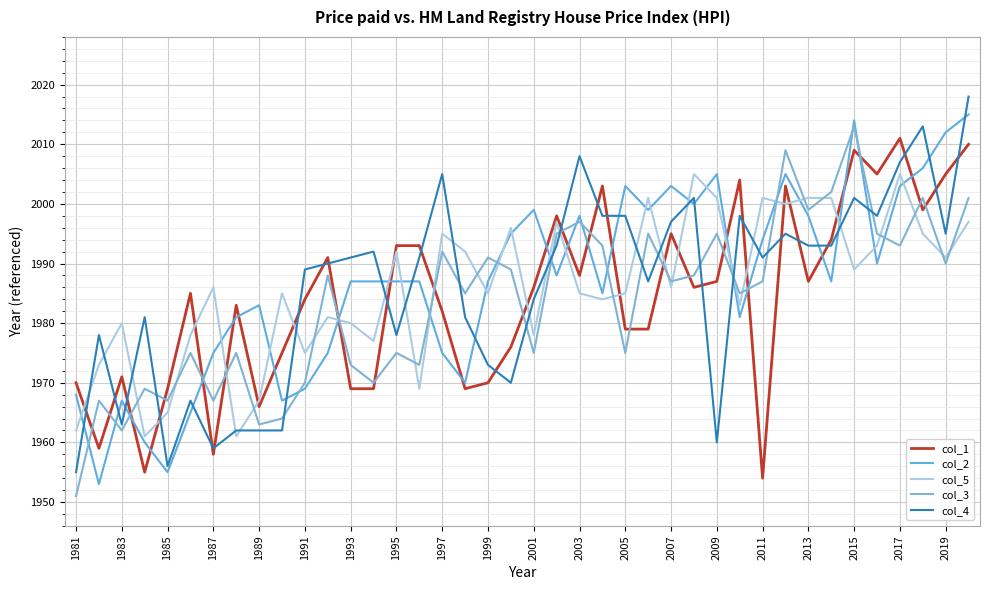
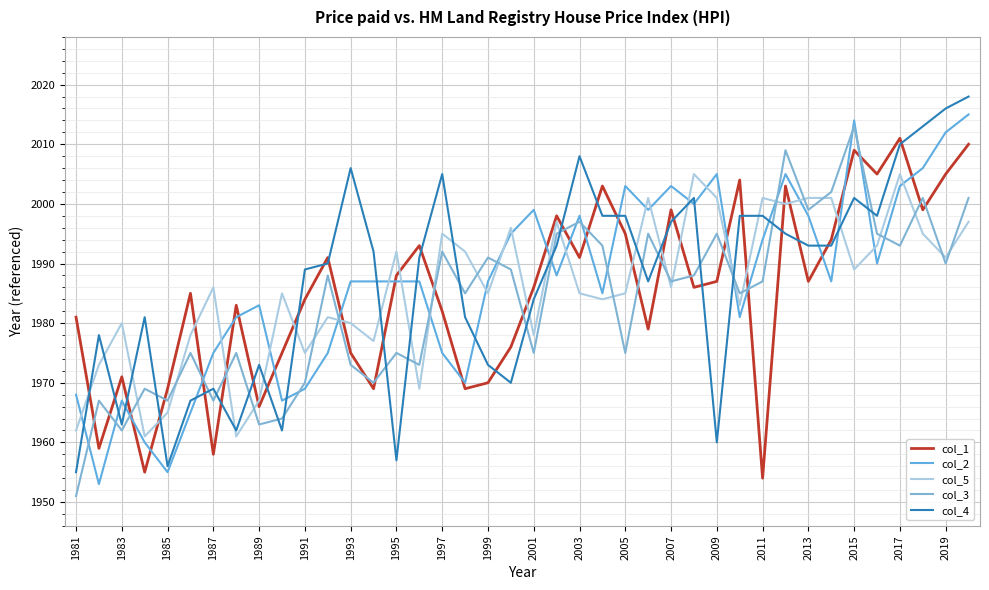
  {
    "col_1": {
-     "1981": 1970,
+     "1981": 1981,
      "1983": 1971,
      "1985": 1969,
      "1987": 1958,
      "1989": 1966,
      "1991": 1984,
-     "1993": 1969,
-     "1995": 1993,
+     "1993": 1975,
+     "1995": 1988,
      "1997": 1982,
      "1999": 1970,
      "2001": 1986,
-     "2003": 1988,
-     "2005": 1979,
-     "2007": 1995,
+     "2003": 1991,
+     "2005": 1995,
+     "2007": 1999,
      "2009": 1987,
      "2011": 1954,
      "2013": 1987,
      "2015": 2009,
      "2017": 2011,
      "2019": 2005
    },
    "col_4": {
      "1981": 1955,
      "1983": 1963,
      "1985": 1956,
-     "1987": 1959,
-     "1989": 1962,
+     "1987": 1969,
+     "1989": 1973,
      "1991": 1989,
-     "1993": 1991,
-     "1995": 1978,
+     "1993": 2006,
+     "1995": 1957,
      "1997": 2005,
      "1999": 1973,
      "2001": 1984,
      "2003": 2008,
      "2005": 1998,
      "2007": 1997,
      "2009": 1960,
-     "2011": 1991,
+     "2011": 1998,
      "2013": 1993,
      "2015": 2001,
-     "2017": 2007,
-     "2019": 1995
+     "2017": 2010,
+     "2019": 2016
    }
  }
